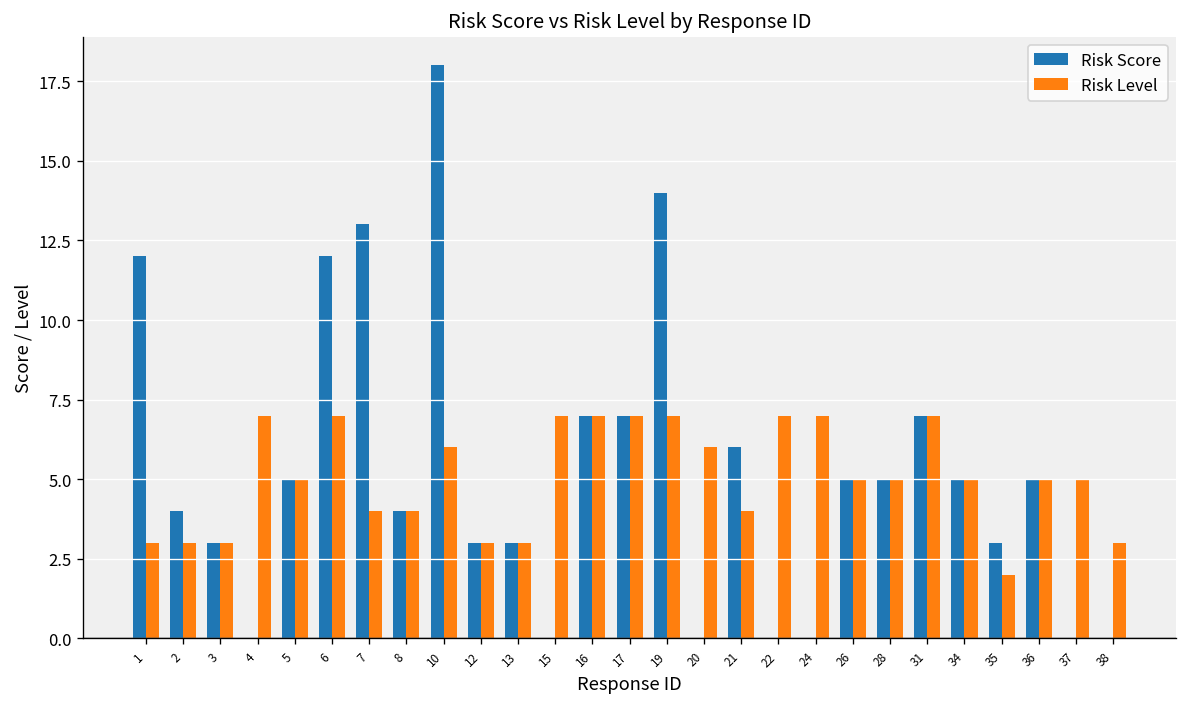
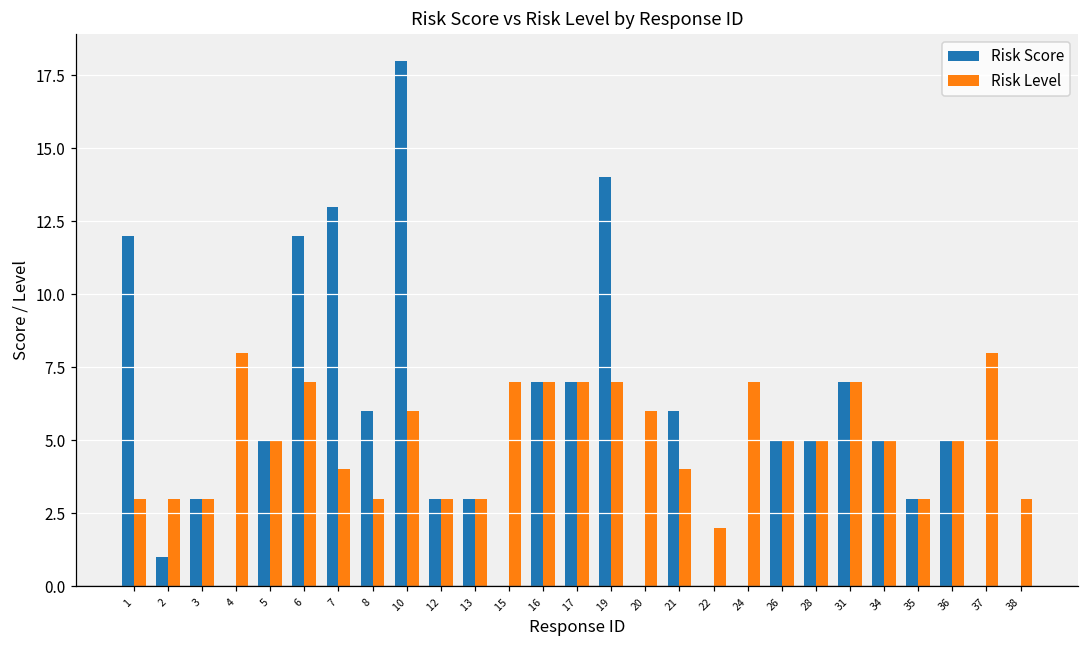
  {
    "Risk Score": {
      "1": 12,
-     "2": 4,
+     "2": 1,
      "3": 3,
      "4": 0,
      "5": 5,
      "6": 12,
      "7": 13,
-     "8": 4,
+     "8": 6,
      "10": 18,
      "12": 3,
      "13": 3,
      "15": 0,
      "16": 7,
      "17": 7,
      "19": 14,
      "20": 0,
      "21": 6,
      "22": 0,
      "24": 0,
      "26": 5,
      "28": 5,
      "31": 7,
      "34": 5,
      "35": 3,
      "36": 5,
      "37": 0,
      "38": 0
    },
    "Risk Level": {
      "1": 3,
      "2": 3,
      "3": 3,
-     "4": 7,
+     "4": 8,
      "5": 5,
      "6": 7,
      "7": 4,
-     "8": 4,
+     "8": 3,
      "10": 6,
      "12": 3,
      "13": 3,
      "15": 7,
      "16": 7,
      "17": 7,
      "19": 7,
      "20": 6,
      "21": 4,
-     "22": 7,
+     "22": 2,
      "24": 7,
      "26": 5,
      "28": 5,
      "31": 7,
      "34": 5,
-     "35": 2,
+     "35": 3,
      "36": 5,
-     "37": 5,
+     "37": 8,
      "38": 3
    }
  }
